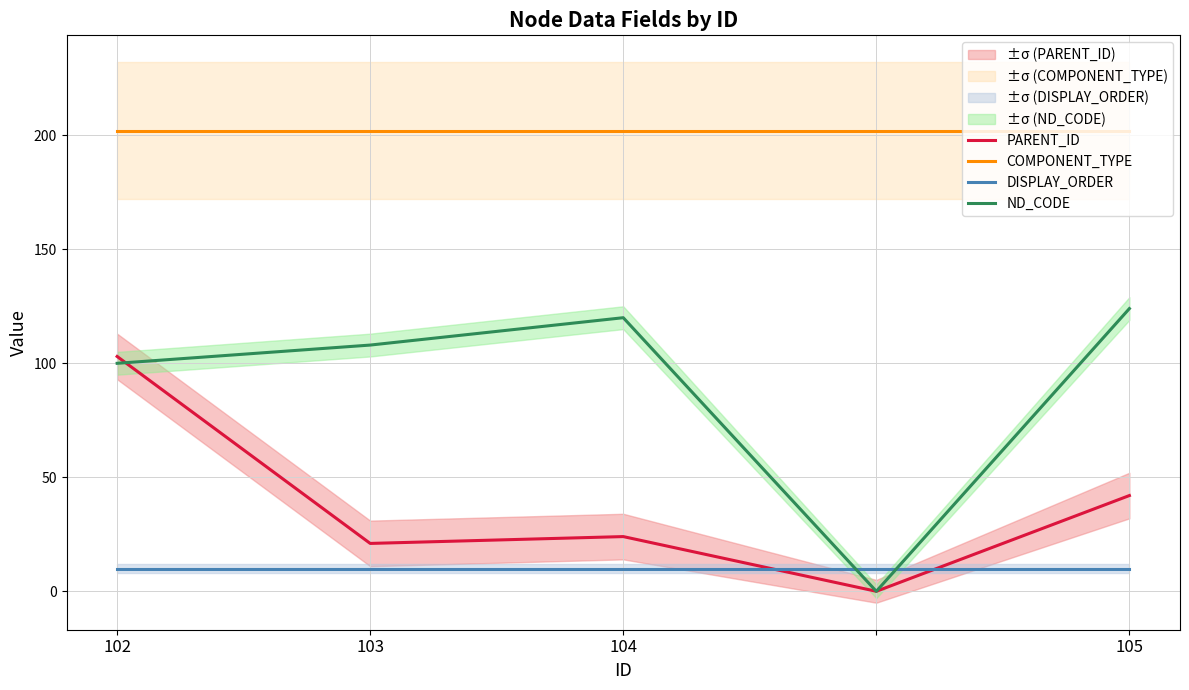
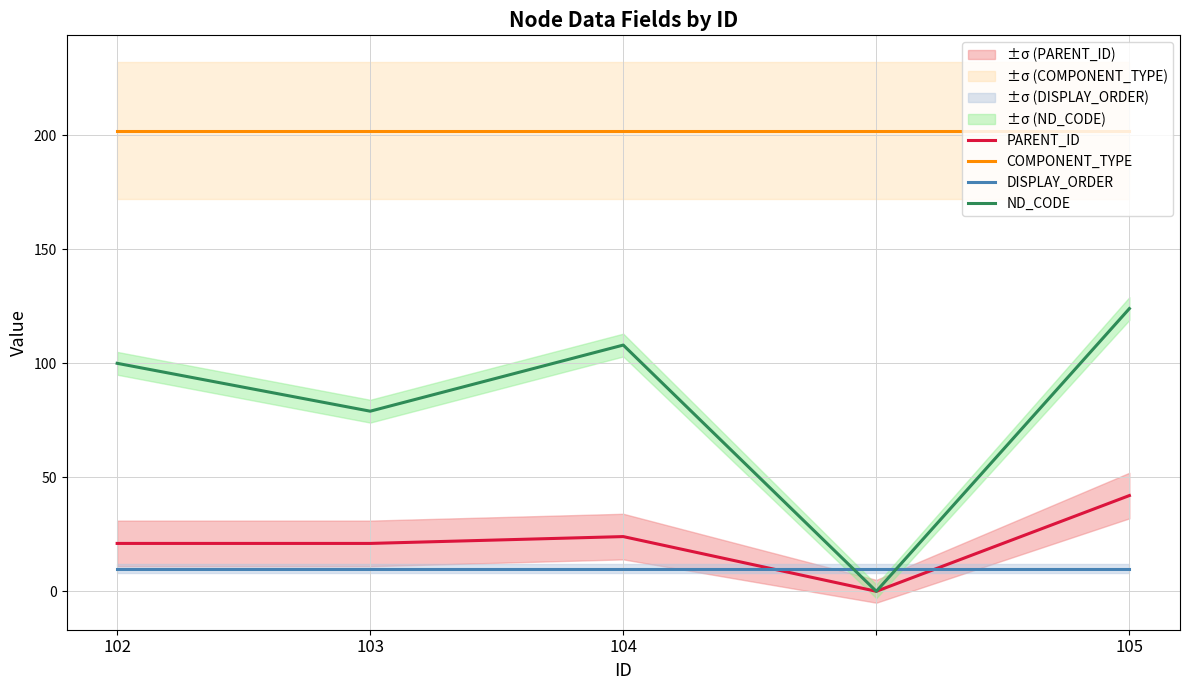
  {
    "PARENT_ID": {
-     "102": 103,
+     "102": 21,
      "103": 21,
      "104": 24,
      "105": 42
    },
    "COMPONENT_TYPE": {
      "102": 202,
      "103": 202,
      "104": 202
    },
    "±σ (COMPONENT_TYPE)": {
      "102": 232,
      "103": 232,
      "104": 232
    },
    "DISPLAY_ORDER": {
      "102": 10,
      "103": 10,
      "104": 10,
      "105": 10
    },
    "±σ (DISPLAY_ORDER)": {
      "102": 12,
      "103": 12,
      "104": 12,
      "105": 12
    },
    "ND_CODE": {
      "102": 100,
-     "103": 108,
-     "104": 120,
+     "103": 79,
+     "104": 108,
      "105": 124
    }
  }
